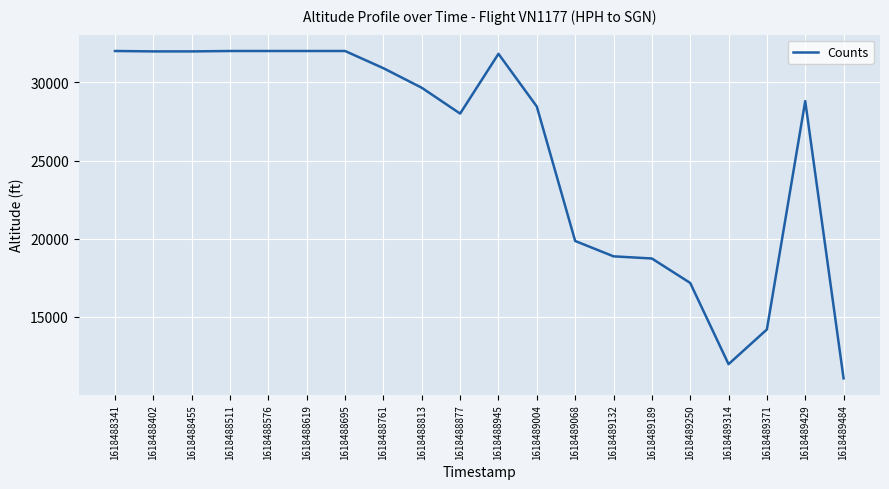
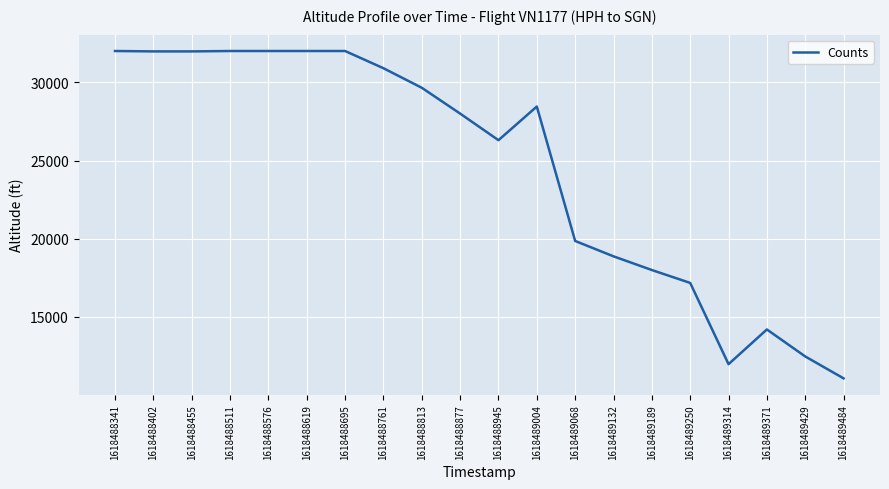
  {
    "1618488341": 32000,
    "1618488402": 32000,
    "1618488455": 32000,
    "1618488511": 32000,
    "1618488576": 32000,
    "1618488619": 32000,
    "1618488695": 32000,
    "1618488761": 30900,
    "1618488813": 29700,
    "1618488877": 28000,
-   "1618488945": 31800,
+   "1618488945": 26300,
    "1618489004": 28500,
    "1618489068": 19900,
    "1618489132": 18900,
-   "1618489189": 18700,
+   "1618489189": 18000,
    "1618489250": 17200,
    "1618489314": 12000,
    "1618489371": 14200,
-   "1618489429": 28800,
+   "1618489429": 12500,
    "1618489484": 11100
  }
